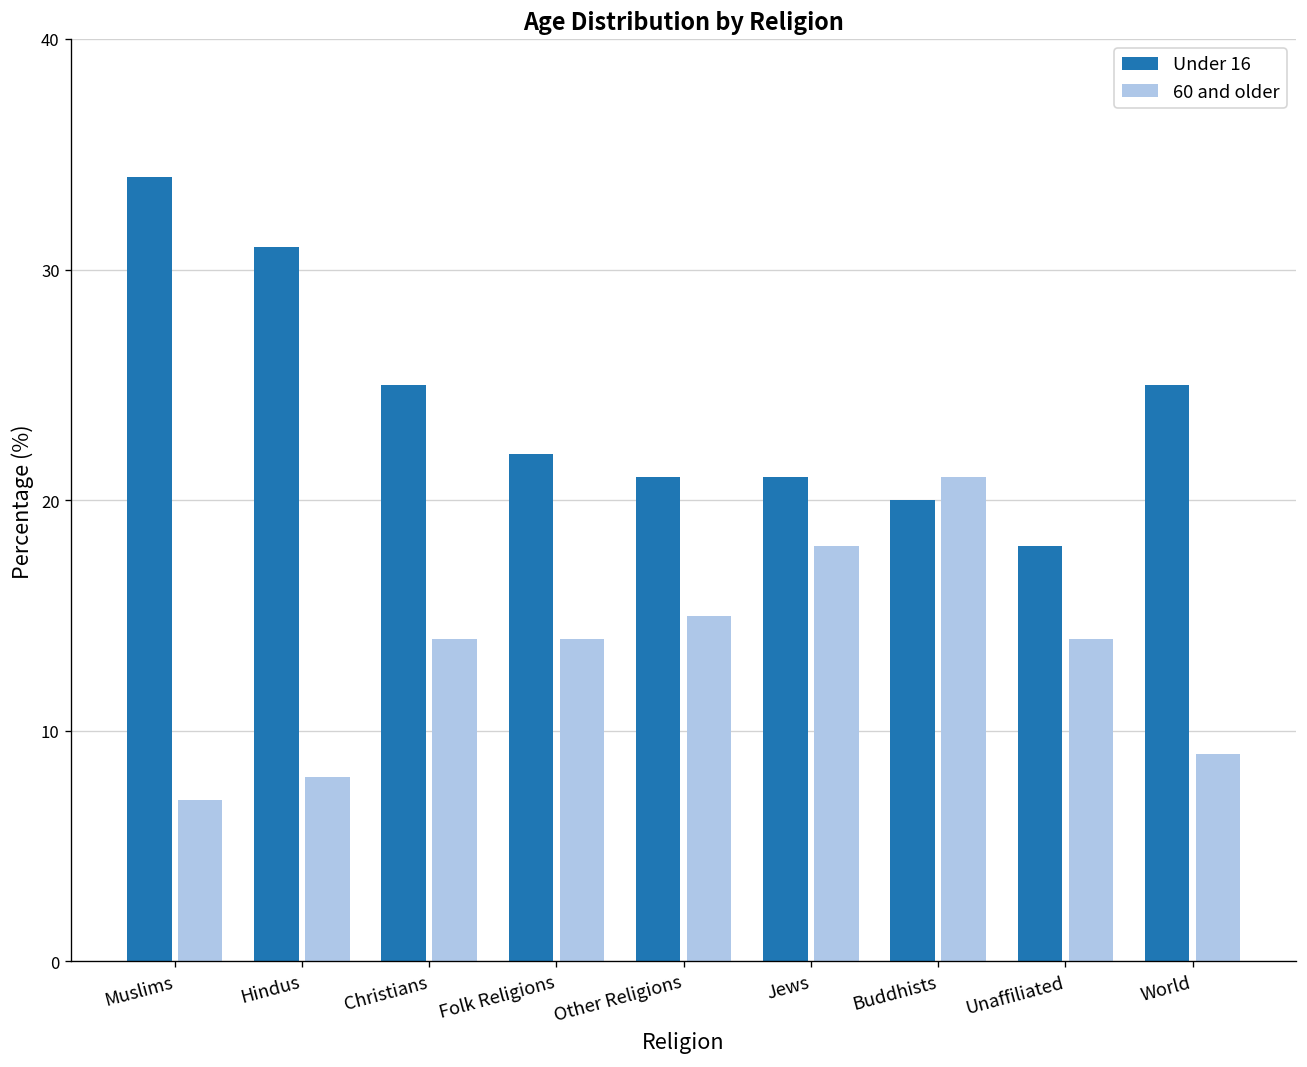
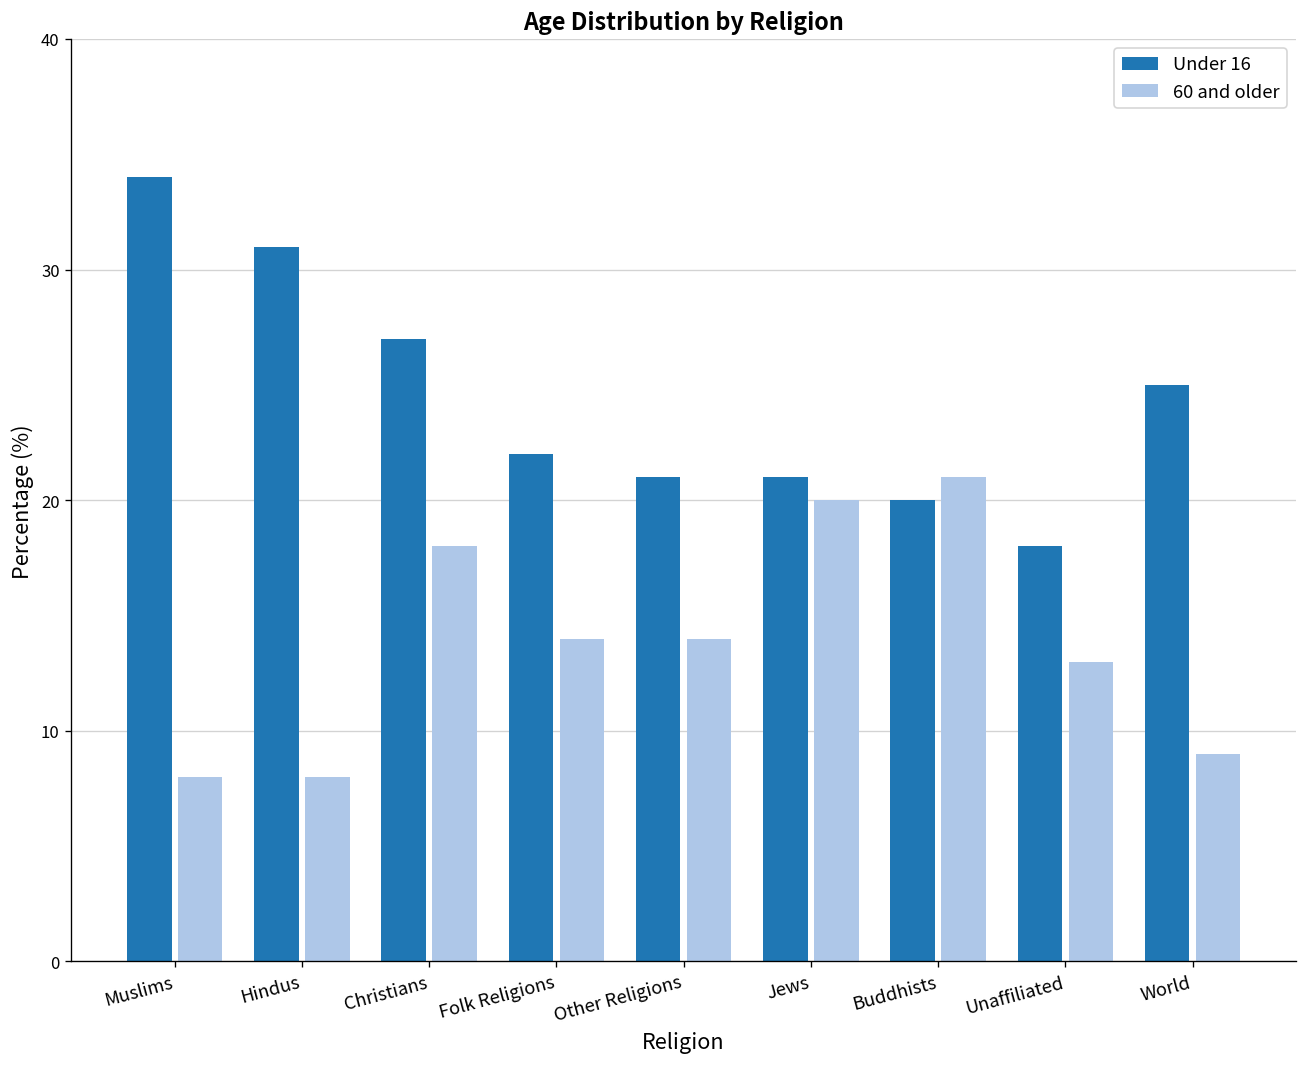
  {
    "Under 16": {
      "Muslims": 34,
      "Hindus": 31,
-     "Christians": 25,
+     "Christians": 27,
      "Folk Religions": 22,
      "Other Religions": 21,
      "Jews": 21,
      "Buddhists": 20,
      "Unaffiliated": 18,
      "World": 25
    },
    "60 and older": {
-     "Muslims": 7,
+     "Muslims": 8,
      "Hindus": 8,
-     "Christians": 14,
+     "Christians": 18,
      "Folk Religions": 14,
-     "Other Religions": 15,
-     "Jews": 18,
+     "Other Religions": 14,
+     "Jews": 20,
      "Buddhists": 21,
-     "Unaffiliated": 14,
+     "Unaffiliated": 13,
      "World": 9
    }
  }
